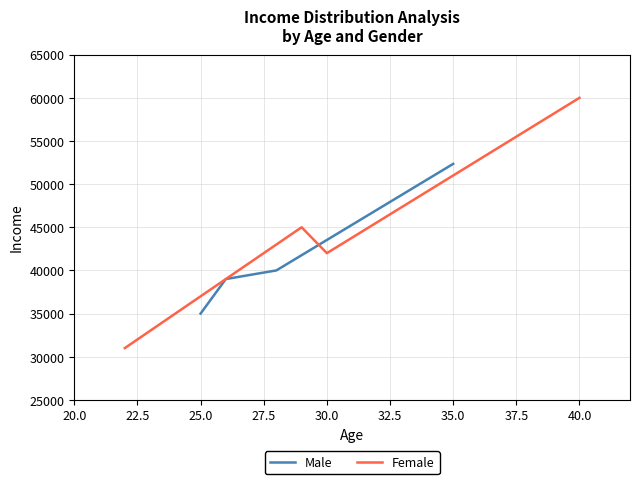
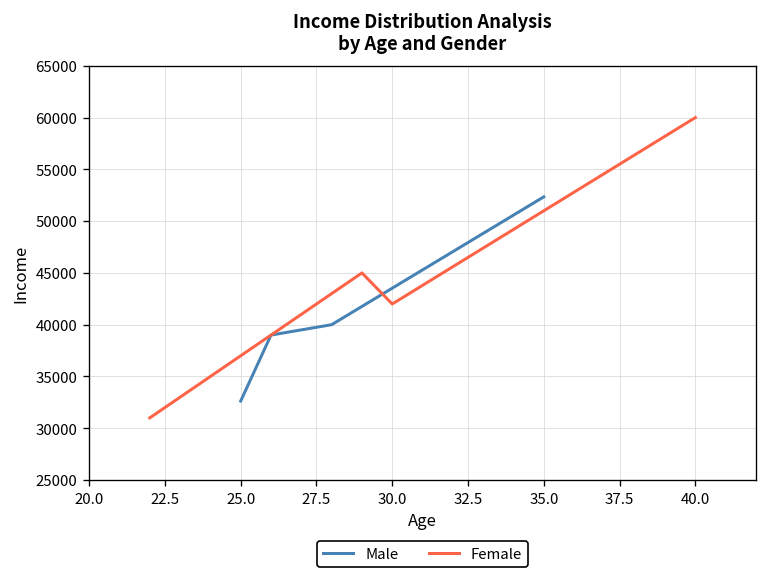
  {
    "Male": {
-     "25.0": 35000,
+     "25.0": 33000,
      "35.0": 52000
    },
    "Female": {
      "30.0": 42000,
      "40.0": 60000
    }
  }
